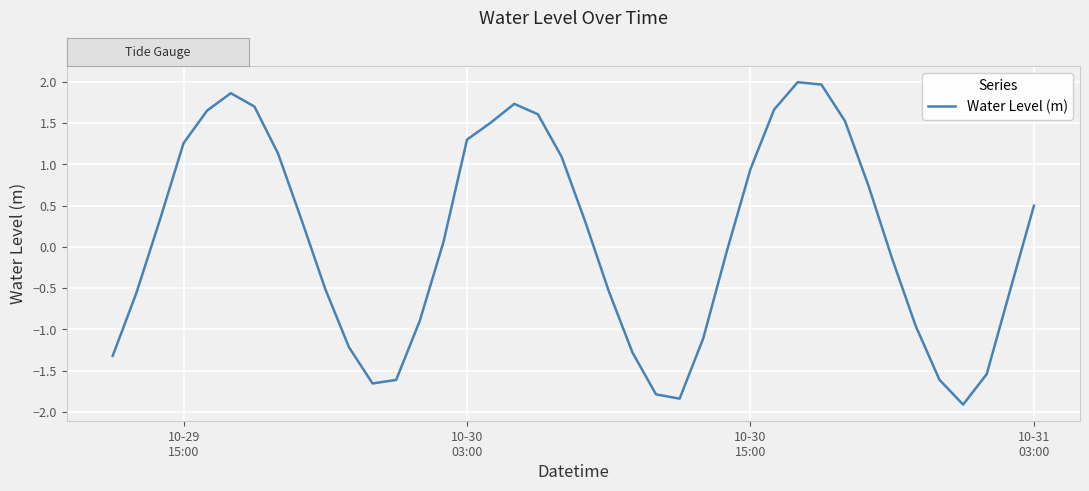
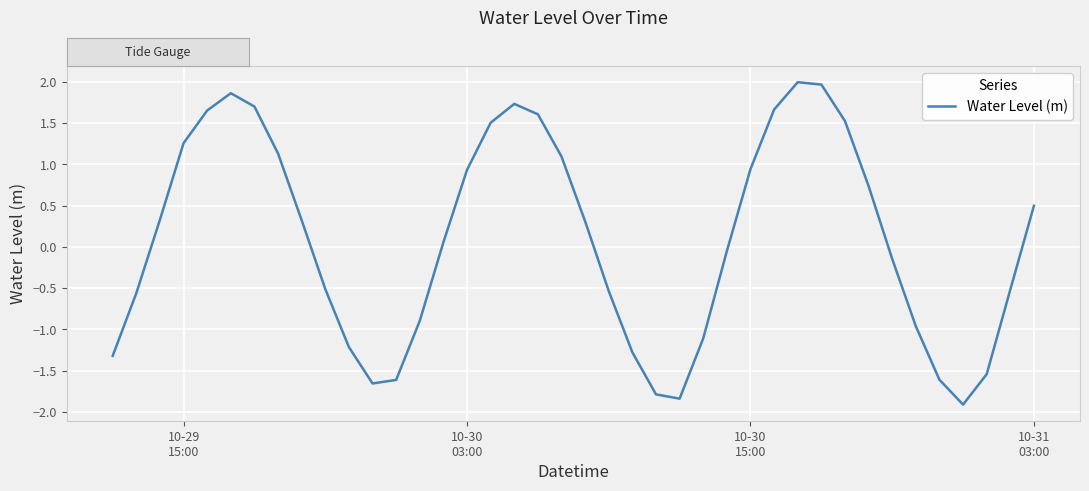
  {
    "10-29 15:00": 1.3,
-   "10-30 03:00": 1.3,
+   "10-30 03:00": 0.9,
    "10-30 15:00": 0.9,
    "10-31 03:00": 0.5
  }
